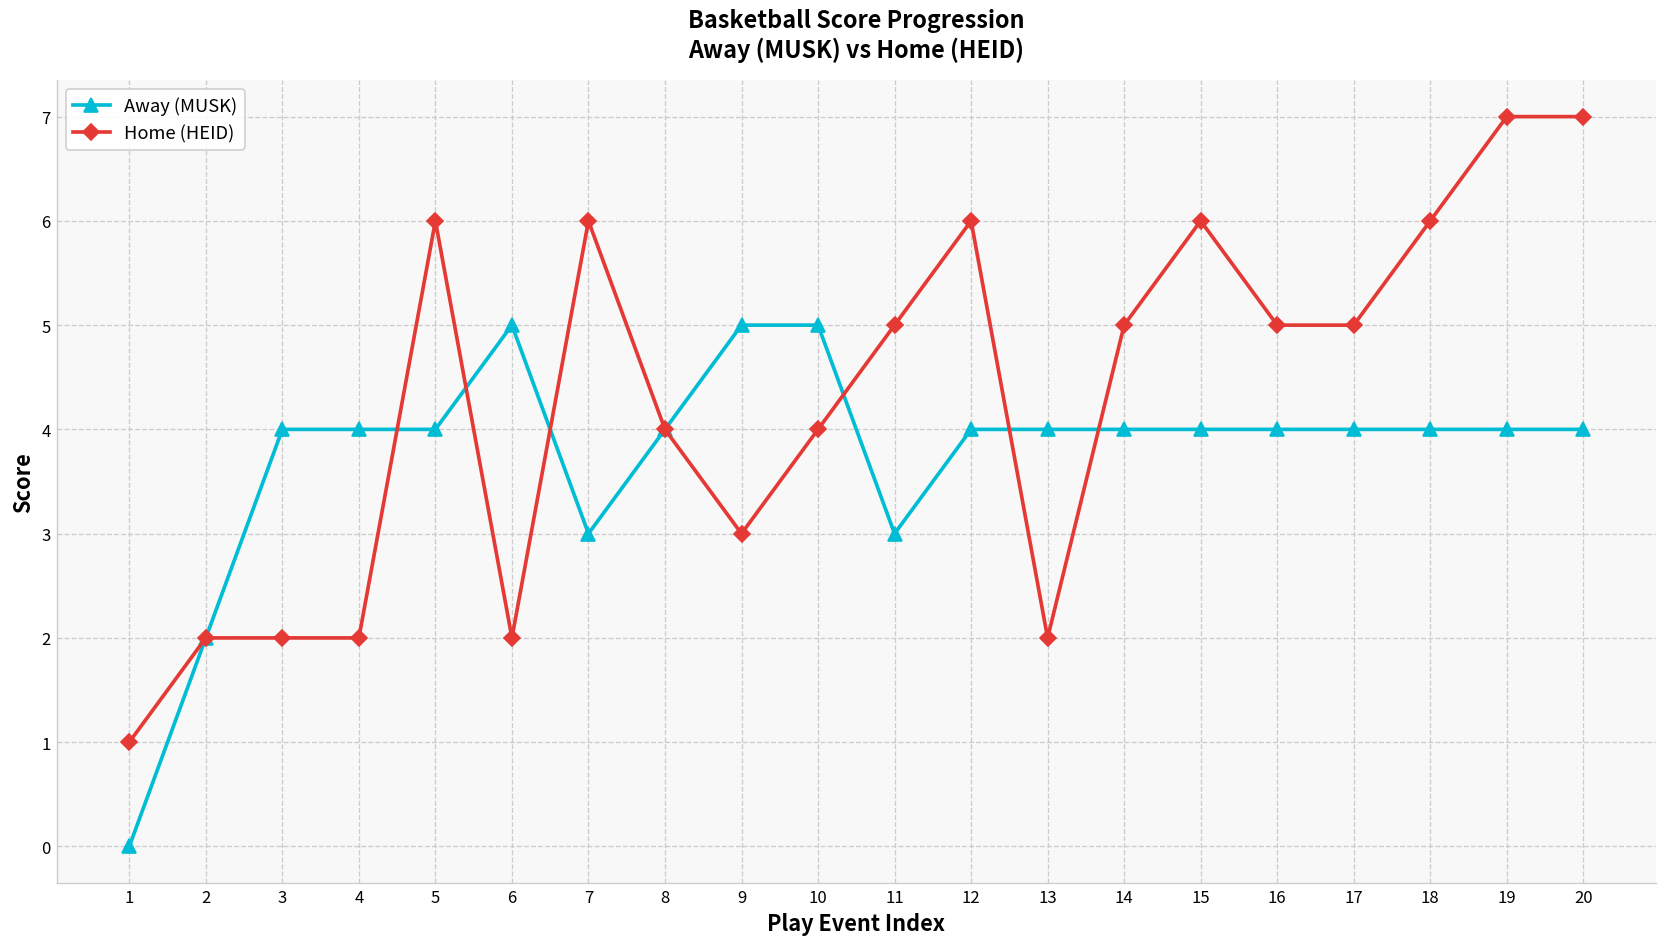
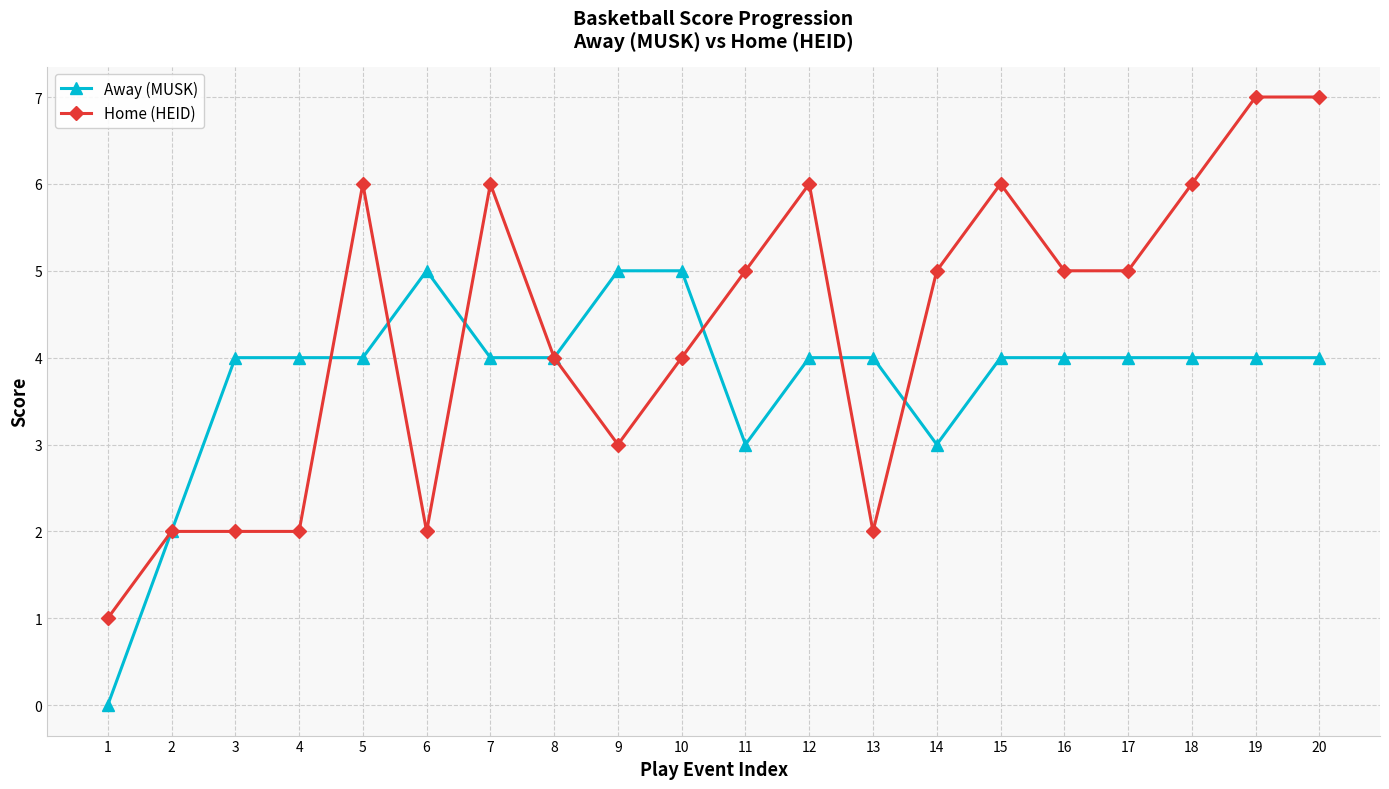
  {
    "Away (MUSK)": {
      "1": 0,
      "3": 4,
      "4": 4,
      "5": 4,
      "6": 5,
-     "7": 3,
+     "7": 4,
      "9": 5,
      "10": 5,
      "11": 3,
      "12": 4,
      "13": 4,
-     "14": 4,
+     "14": 3,
      "15": 4,
      "16": 4,
      "17": 4,
      "18": 4,
      "19": 4,
      "20": 4
    },
    "Home (HEID)": {
      "1": 1,
      "3": 2,
      "4": 2,
      "5": 6,
      "6": 2,
      "7": 6,
      "9": 3,
      "10": 4,
      "11": 5,
      "12": 6,
      "13": 2,
      "14": 5,
      "15": 6,
      "16": 5,
      "17": 5,
      "18": 6,
      "19": 7,
      "20": 7
    }
  }
